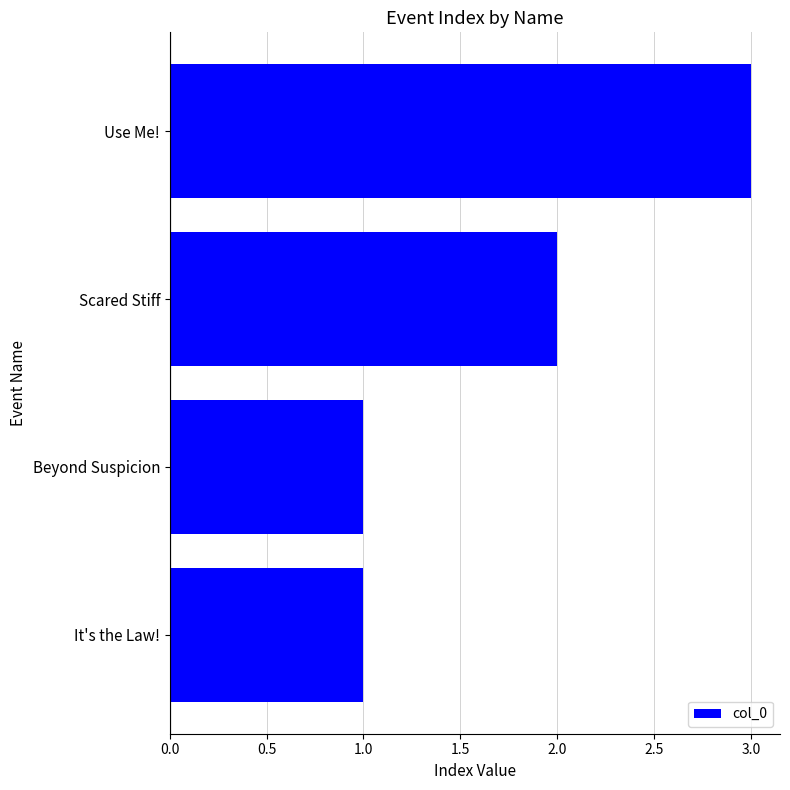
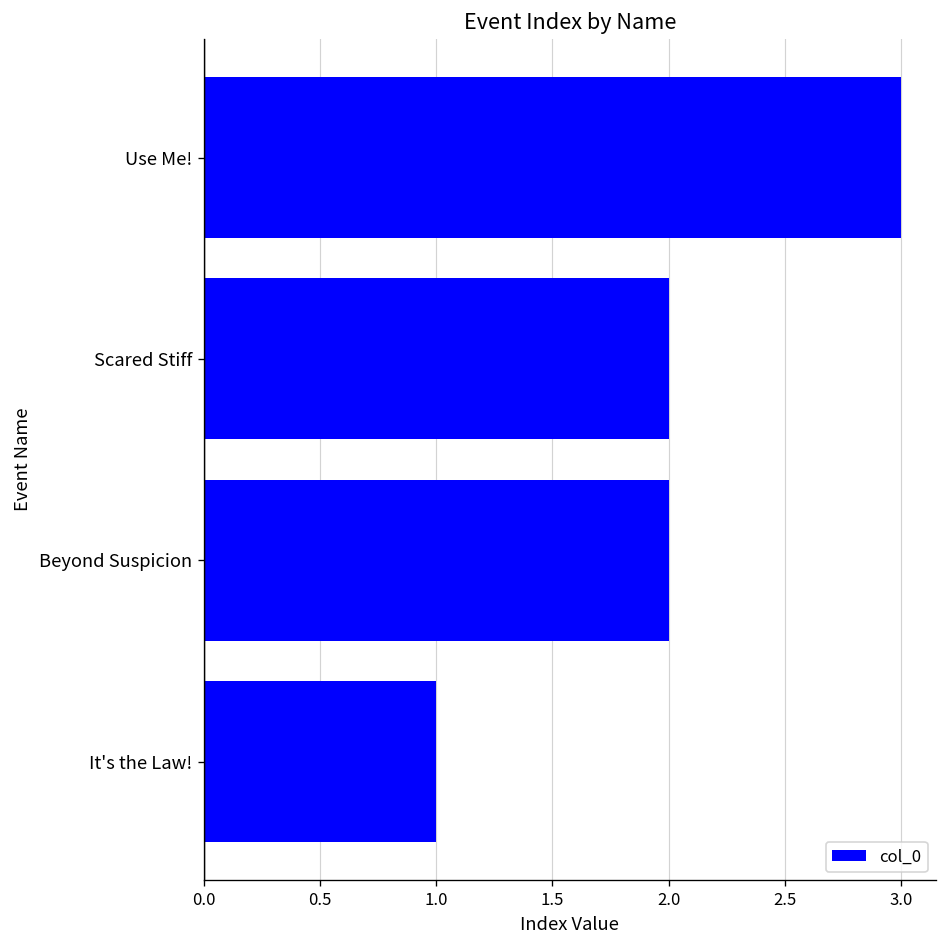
  {
    "Use Me!": 3,
    "Scared Stiff": 2,
-   "Beyond Suspicion": 1,
+   "Beyond Suspicion": 2,
    "It's the Law!": 1
  }
